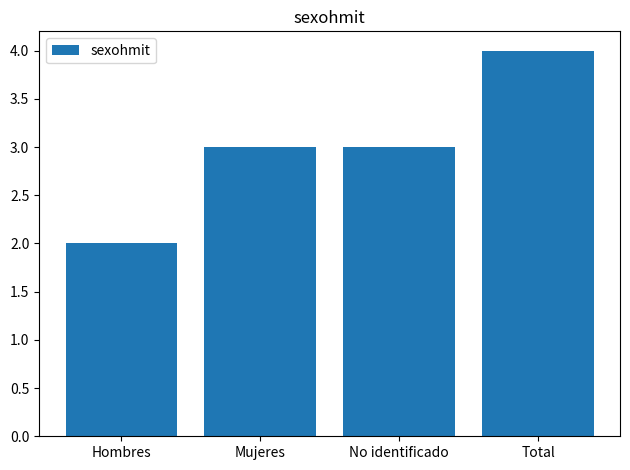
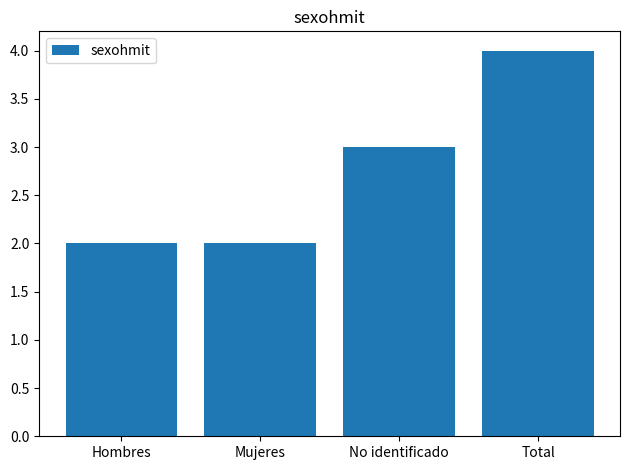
  {
    "Hombres": 2,
-   "Mujeres": 3,
+   "Mujeres": 2,
    "No identificado": 3,
    "Total": 4
  }
